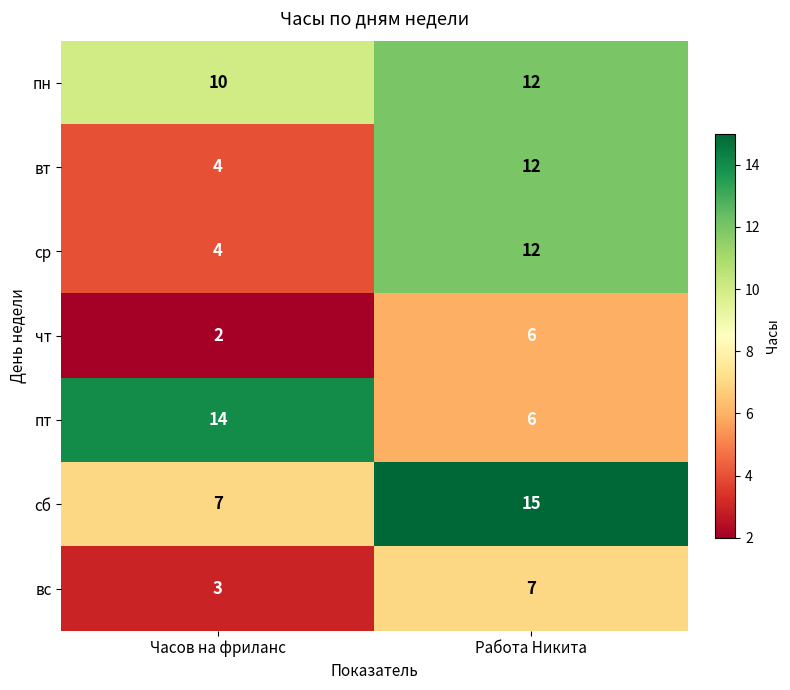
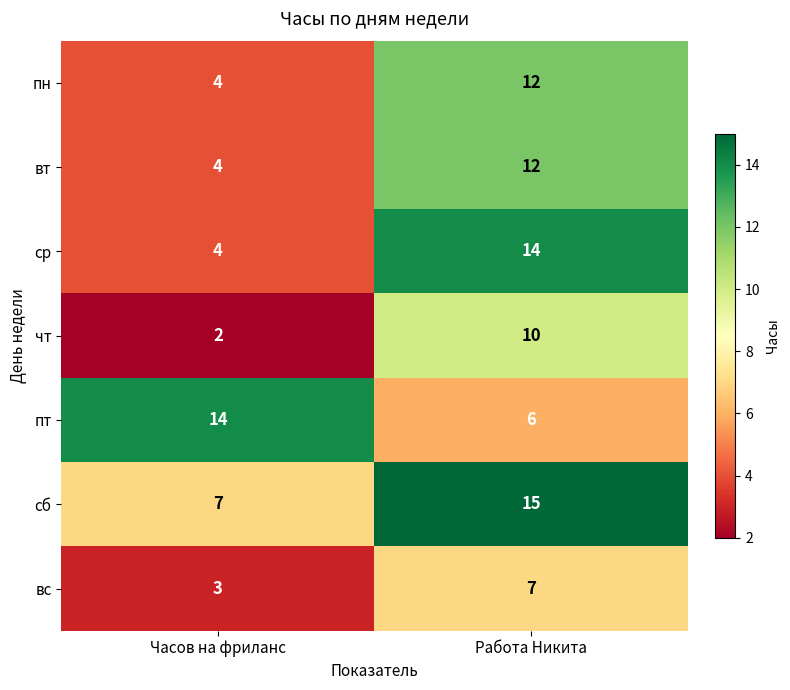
  {
    "пн": {
-     "Часов на фриланс": 10,
+     "Часов на фриланс": 4,
      "Работа Никита": 12
    },
    "вт": {
      "Часов на фриланс": 4,
      "Работа Никита": 12
    },
    "ср": {
      "Часов на фриланс": 4,
-     "Работа Никита": 12
+     "Работа Никита": 14
    },
    "чт": {
      "Часов на фриланс": 2,
-     "Работа Никита": 6
+     "Работа Никита": 10
    },
    "пт": {
      "Часов на фриланс": 14,
      "Работа Никита": 6
    },
    "сб": {
      "Часов на фриланс": 7,
      "Работа Никита": 15
    },
    "вс": {
      "Часов на фриланс": 3,
      "Работа Никита": 7
    }
  }
